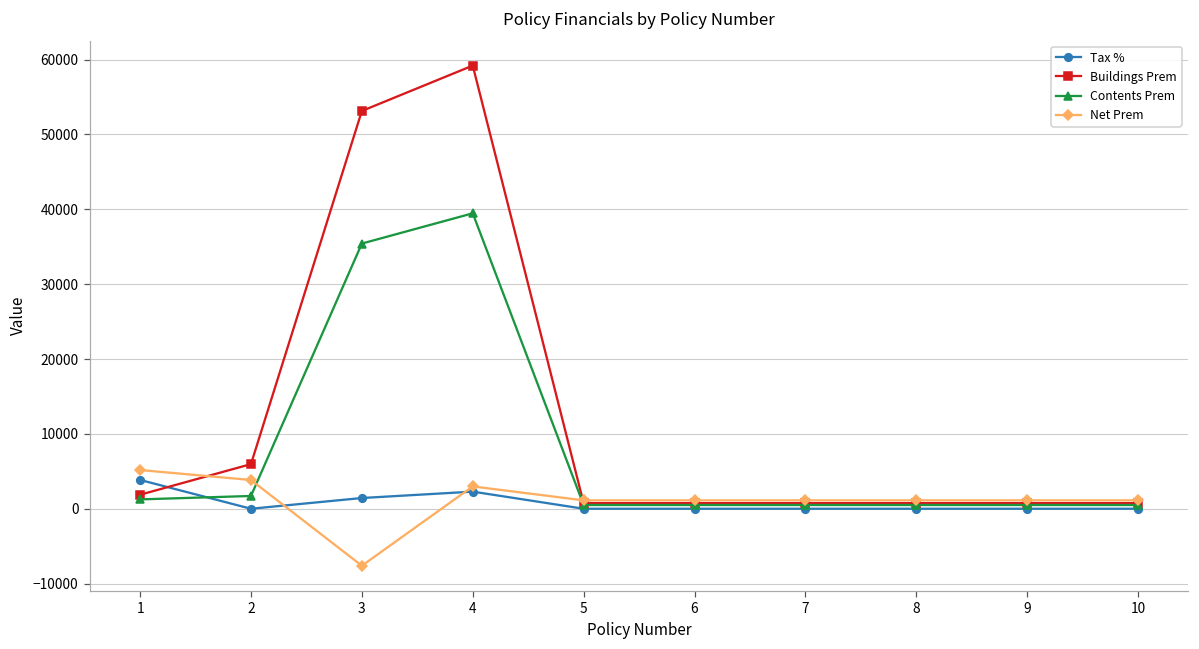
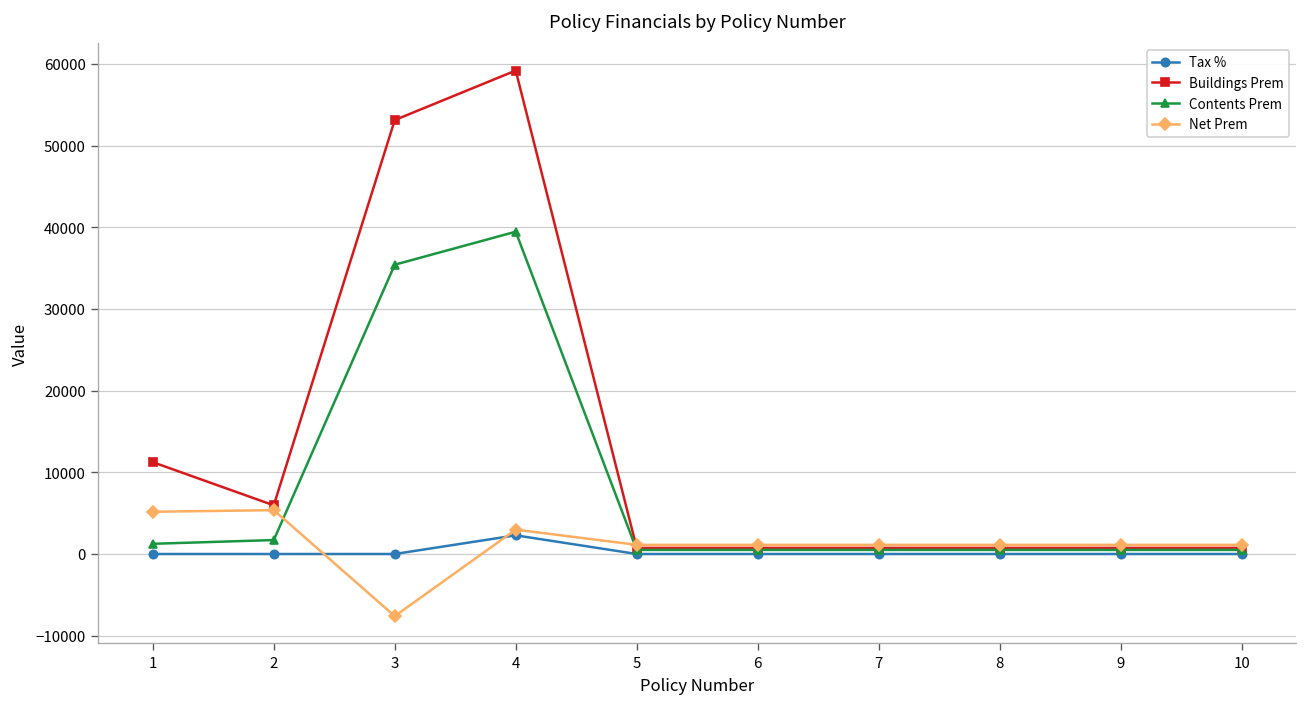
  {
    "Tax %": {
-     "1": 4000,
+     "1": 0,
      "2": 0,
-     "3": 1000,
+     "3": 0,
      "4": 2000,
      "5": 0,
      "6": 0,
      "7": 0,
      "8": 0,
      "9": 0,
      "10": 0
    },
    "Buildings Prem": {
-     "1": 2000,
+     "1": 11000,
      "2": 6000,
      "3": 53000,
      "4": 59000
    },
    "Contents Prem": {
      "1": 1000,
      "2": 2000,
      "3": 35000,
      "4": 39000
    },
    "Net Prem": {
      "1": 5000,
-     "2": 4000,
+     "2": 5000,
      "3": -8000,
      "4": 3000
    }
  }
